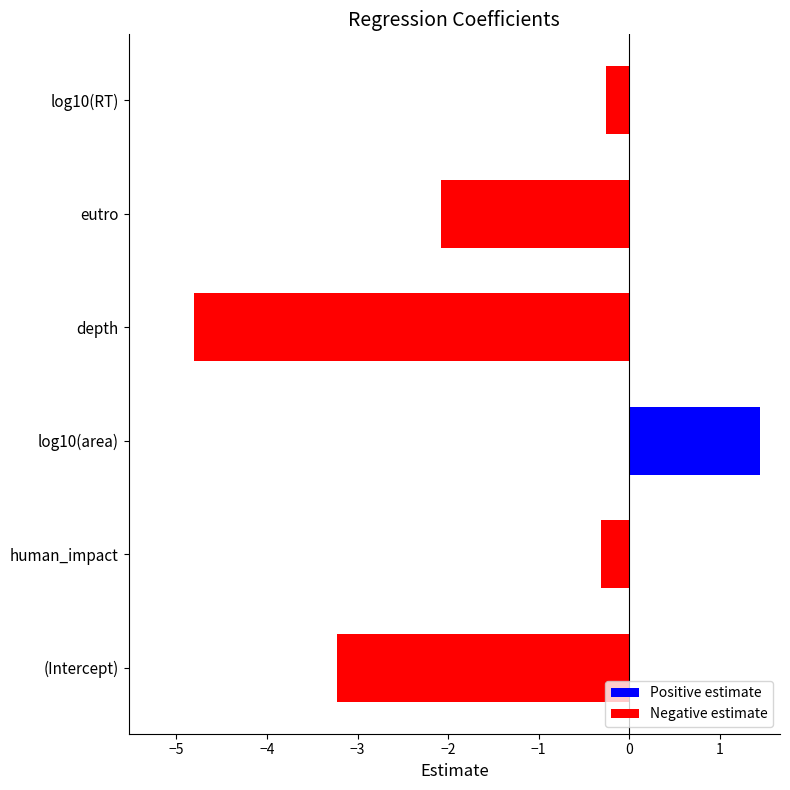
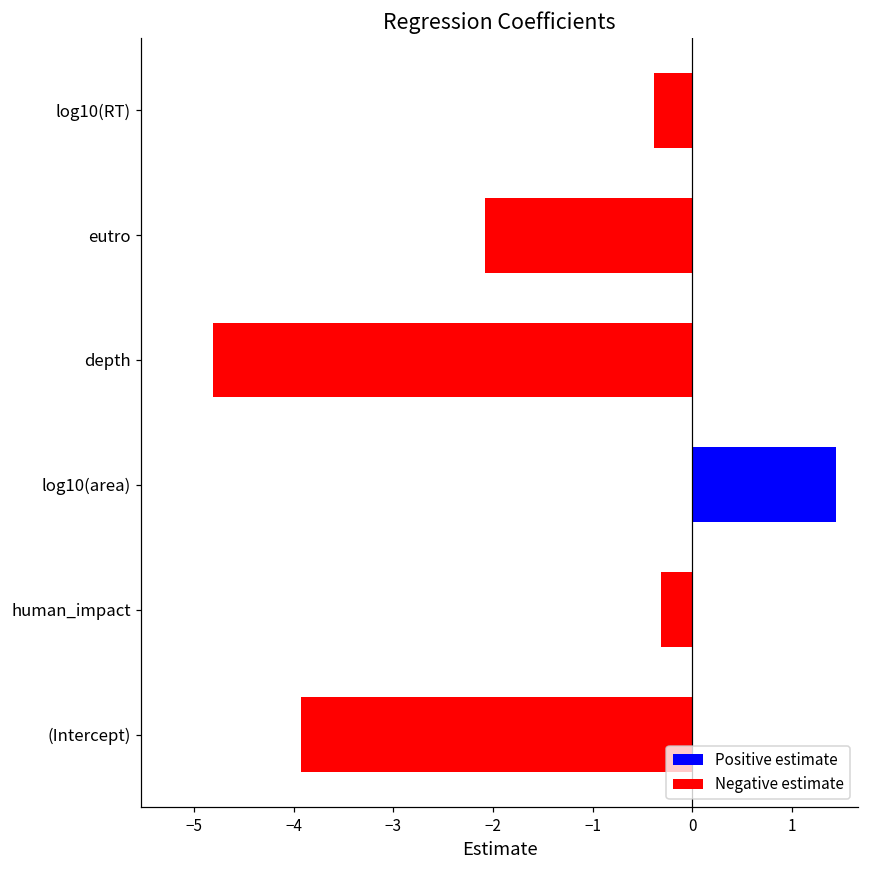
  {
-   "log10(RT)": -0.3,
+   "log10(RT)": -0.4,
    "eutro": -2.1,
    "depth": -4.8,
    "log10(area)": 1.4,
    "human_impact": -0.3,
-   "(Intercept)": -3.2
+   "(Intercept)": -3.9
  }
